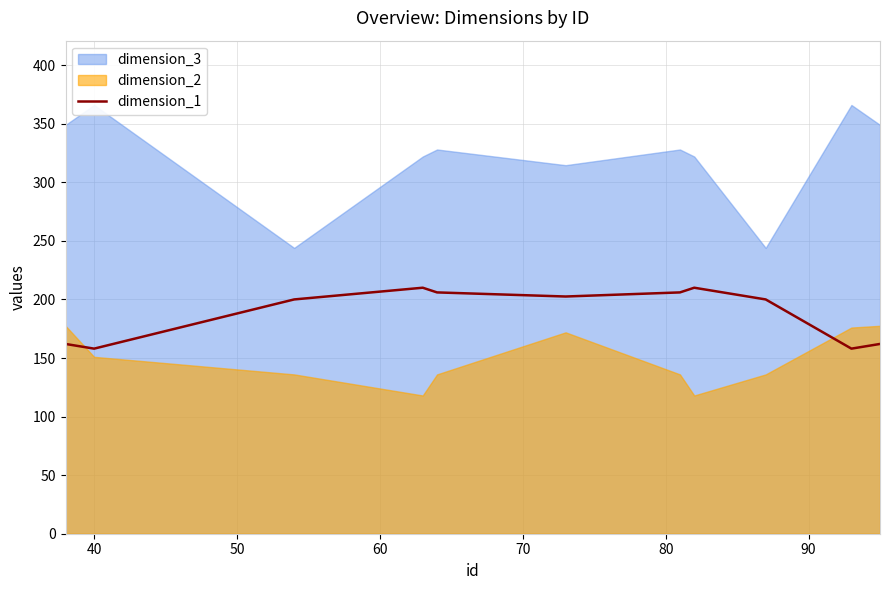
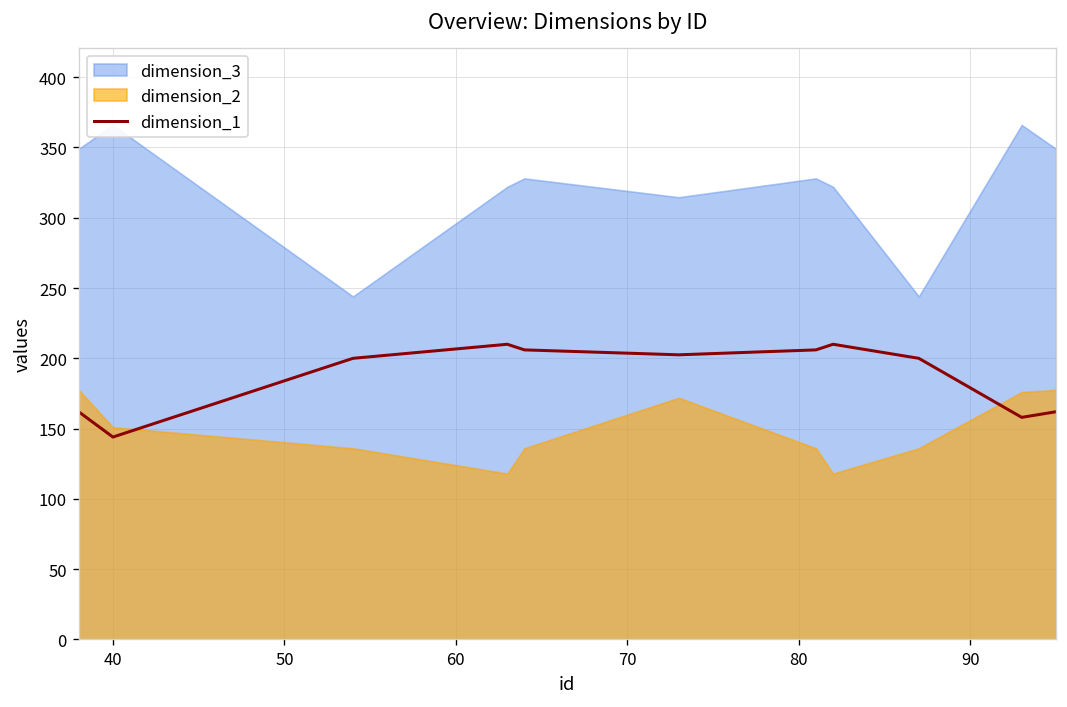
  {
    "dimension_1": {
-     "40": 158
+     "40": 144
    }
  }
